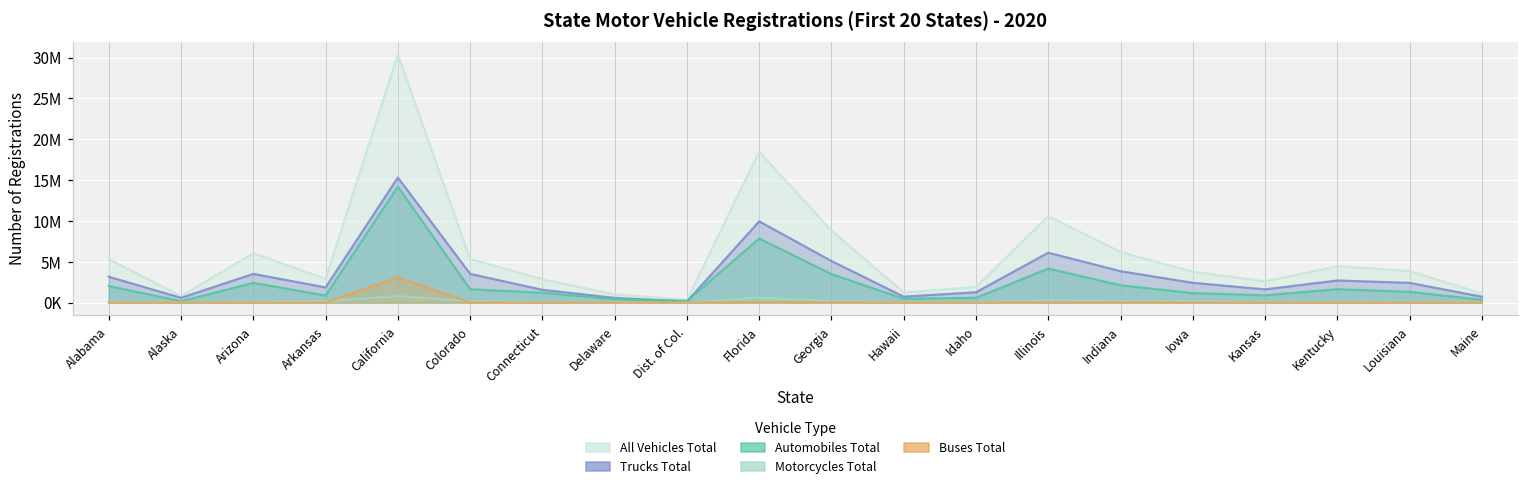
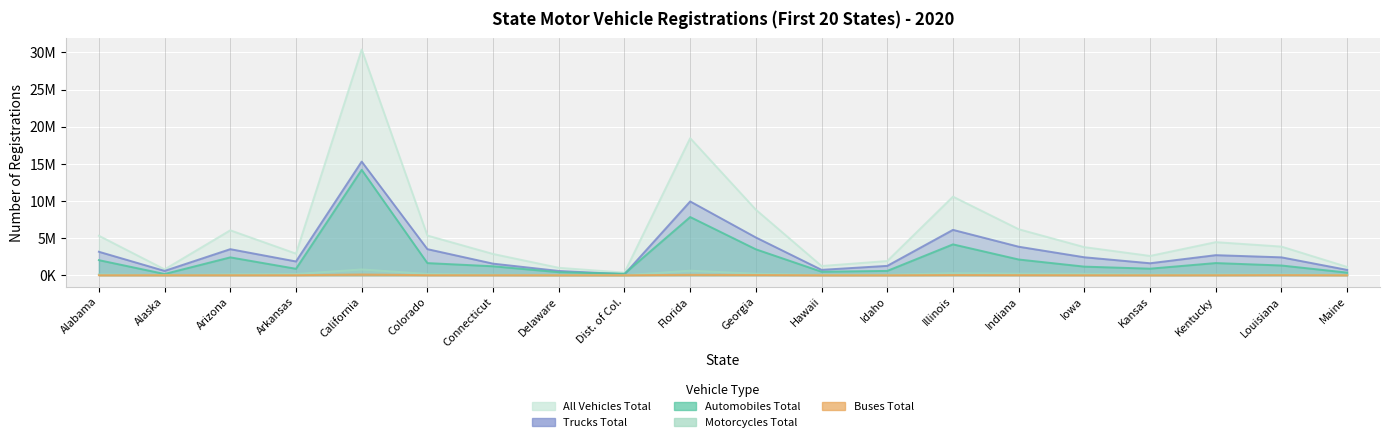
  {
    "Buses Total": {
-     "California": 3000000,
+     "California": 0,
      "Florida": 0
    }
  }
